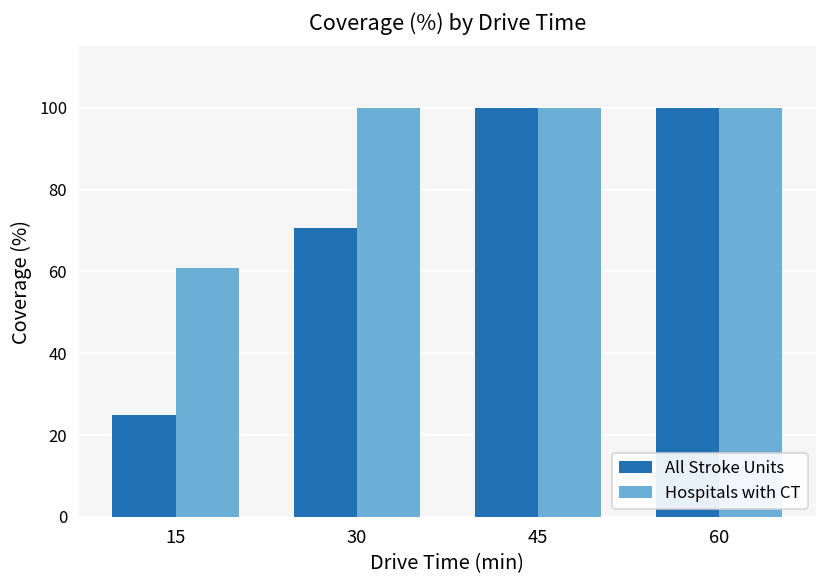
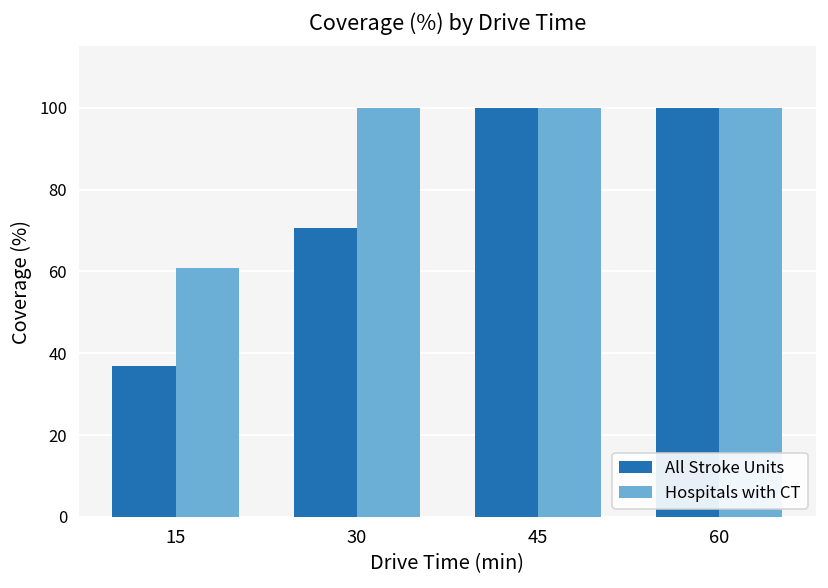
  {
    "All Stroke Units": {
-     "15": 25,
+     "15": 37,
      "30": 71,
      "45": 100,
      "60": 100
    },
    "Hospitals with CT": {
      "15": 61,
      "30": 100,
      "45": 100,
      "60": 100
    }
  }
